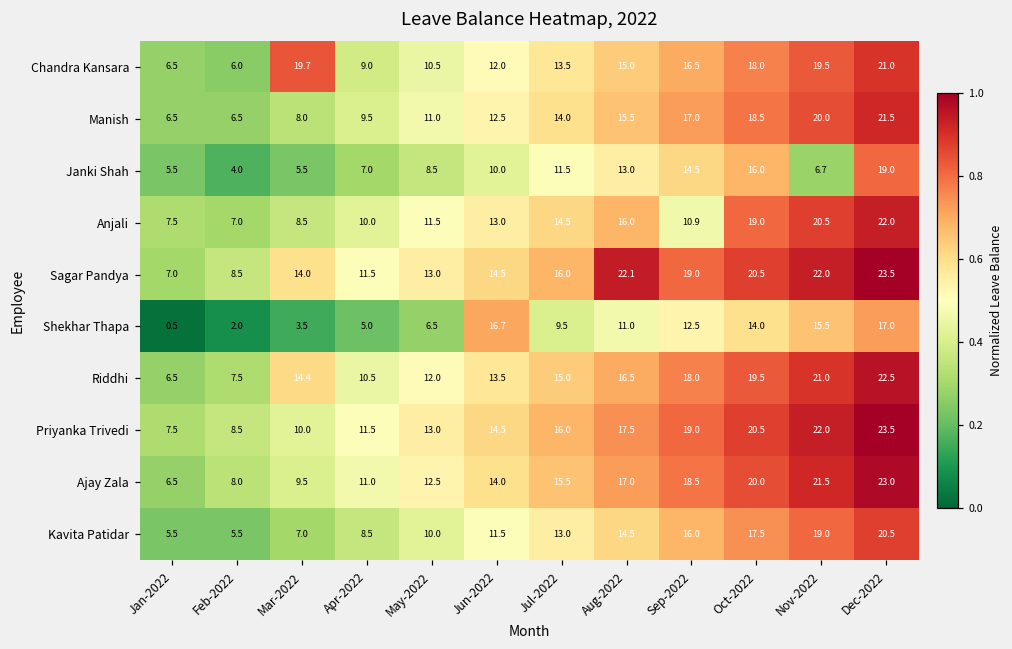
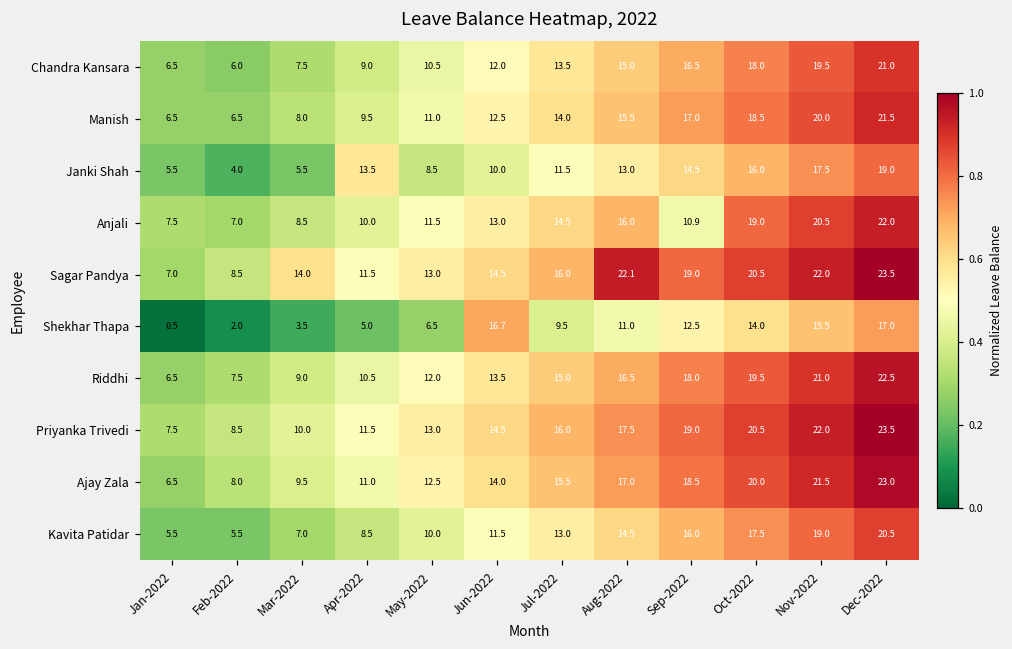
  {
    "Chandra Kansara": {
      "Jan-2022": 6.5,
      "Feb-2022": 6.0,
-     "Mar-2022": 19.7,
+     "Mar-2022": 7.5,
      "Apr-2022": 9.0,
      "May-2022": 10.5,
      "Jun-2022": 12.0,
      "Jul-2022": 13.5,
      "Aug-2022": 15.0,
      "Sep-2022": 16.5,
      "Oct-2022": 18.0,
      "Nov-2022": 19.5,
      "Dec-2022": 21.0
    },
    "Manish": {
      "Jan-2022": 6.5,
      "Feb-2022": 6.5,
      "Mar-2022": 8.0,
      "Apr-2022": 9.5,
      "May-2022": 11.0,
      "Jun-2022": 12.5,
      "Jul-2022": 14.0,
      "Aug-2022": 15.5,
      "Sep-2022": 17.0,
      "Oct-2022": 18.5,
      "Nov-2022": 20.0,
      "Dec-2022": 21.5
    },
    "Janki Shah": {
      "Jan-2022": 5.5,
      "Feb-2022": 4.0,
      "Mar-2022": 5.5,
-     "Apr-2022": 7.0,
+     "Apr-2022": 13.5,
      "May-2022": 8.5,
      "Jun-2022": 10.0,
      "Jul-2022": 11.5,
      "Aug-2022": 13.0,
      "Sep-2022": 14.5,
      "Oct-2022": 16.0,
-     "Nov-2022": 6.7,
+     "Nov-2022": 17.5,
      "Dec-2022": 19.0
    },
    "Anjali": {
      "Jan-2022": 7.5,
      "Feb-2022": 7.0,
      "Mar-2022": 8.5,
      "Apr-2022": 10.0,
      "May-2022": 11.5,
      "Jun-2022": 13.0,
      "Jul-2022": 14.5,
      "Aug-2022": 16.0,
      "Sep-2022": 10.9,
      "Oct-2022": 19.0,
      "Nov-2022": 20.5,
      "Dec-2022": 22.0
    },
    "Sagar Pandya": {
      "Jan-2022": 7.0,
      "Feb-2022": 8.5,
      "Mar-2022": 14.0,
      "Apr-2022": 11.5,
      "May-2022": 13.0,
      "Jun-2022": 14.5,
      "Jul-2022": 16.0,
      "Aug-2022": 22.1,
      "Sep-2022": 19.0,
      "Oct-2022": 20.5,
      "Nov-2022": 22.0,
      "Dec-2022": 23.5
    },
    "Shekhar Thapa": {
      "Jan-2022": 0.5,
      "Feb-2022": 2.0,
      "Mar-2022": 3.5,
      "Apr-2022": 5.0,
      "May-2022": 6.5,
      "Jun-2022": 16.7,
      "Jul-2022": 9.5,
      "Aug-2022": 11.0,
      "Sep-2022": 12.5,
      "Oct-2022": 14.0,
      "Nov-2022": 15.5,
      "Dec-2022": 17.0
    },
    "Riddhi": {
      "Jan-2022": 6.5,
      "Feb-2022": 7.5,
-     "Mar-2022": 14.4,
+     "Mar-2022": 9.0,
      "Apr-2022": 10.5,
      "May-2022": 12.0,
      "Jun-2022": 13.5,
      "Jul-2022": 15.0,
      "Aug-2022": 16.5,
      "Sep-2022": 18.0,
      "Oct-2022": 19.5,
      "Nov-2022": 21.0,
      "Dec-2022": 22.5
    },
    "Priyanka Trivedi": {
      "Jan-2022": 7.5,
      "Feb-2022": 8.5,
      "Mar-2022": 10.0,
      "Apr-2022": 11.5,
      "May-2022": 13.0,
      "Jun-2022": 14.5,
      "Jul-2022": 16.0,
      "Aug-2022": 17.5,
      "Sep-2022": 19.0,
      "Oct-2022": 20.5,
      "Nov-2022": 22.0,
      "Dec-2022": 23.5
    },
    "Ajay Zala": {
      "Jan-2022": 6.5,
      "Feb-2022": 8.0,
      "Mar-2022": 9.5,
      "Apr-2022": 11.0,
      "May-2022": 12.5,
      "Jun-2022": 14.0,
      "Jul-2022": 15.5,
      "Aug-2022": 17.0,
      "Sep-2022": 18.5,
      "Oct-2022": 20.0,
      "Nov-2022": 21.5,
      "Dec-2022": 23.0
    },
    "Kavita Patidar": {
      "Jan-2022": 5.5,
      "Feb-2022": 5.5,
      "Mar-2022": 7.0,
      "Apr-2022": 8.5,
      "May-2022": 10.0,
      "Jun-2022": 11.5,
      "Jul-2022": 13.0,
      "Aug-2022": 14.5,
      "Sep-2022": 16.0,
      "Oct-2022": 17.5,
      "Nov-2022": 19.0,
      "Dec-2022": 20.5
    }
  }
